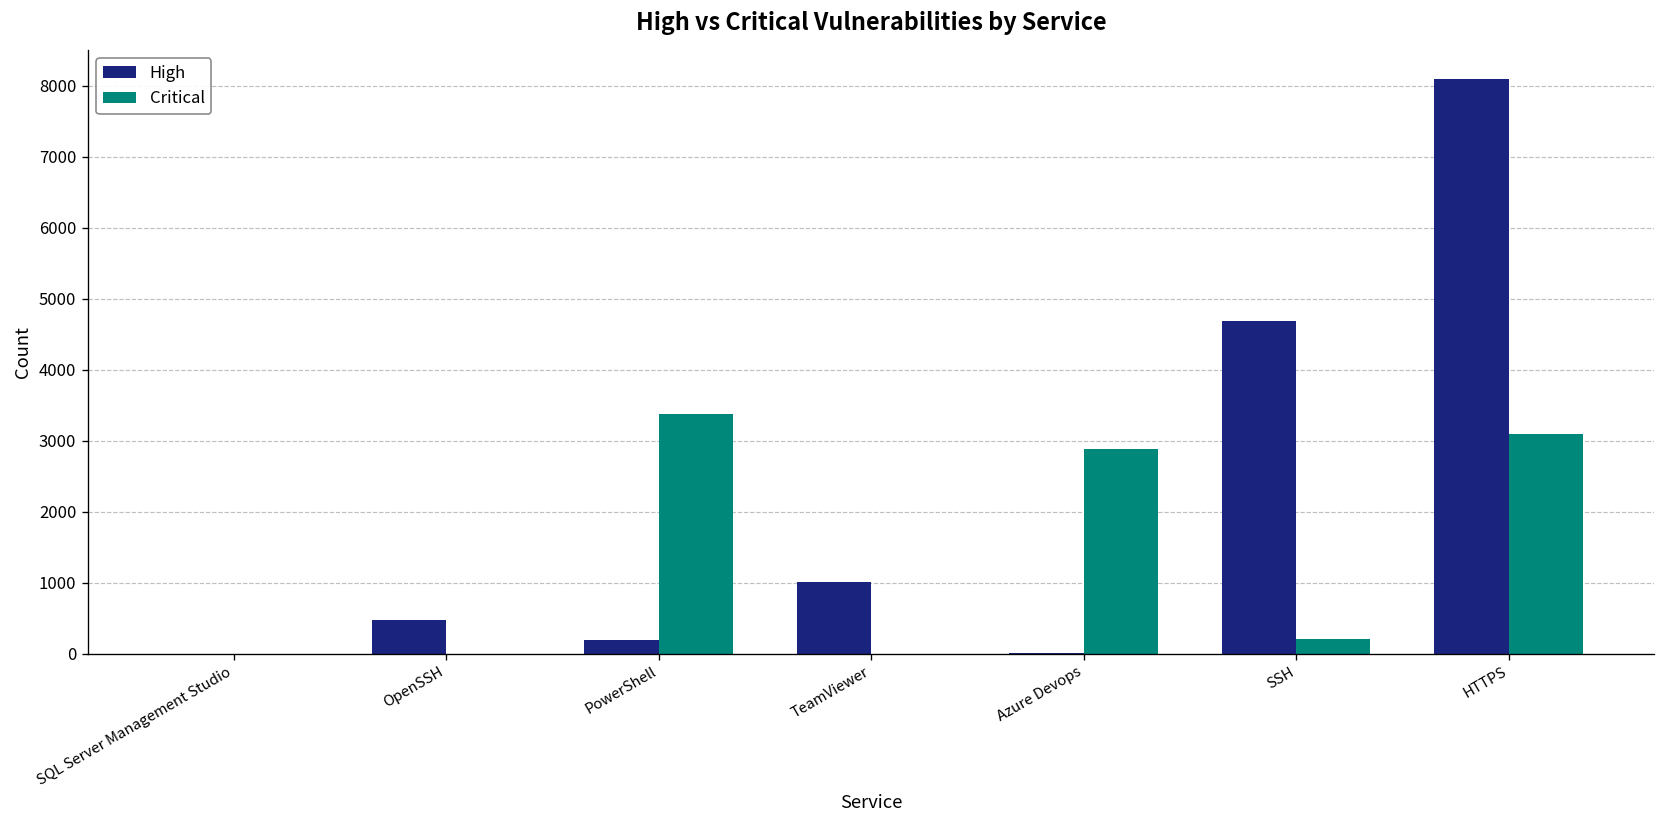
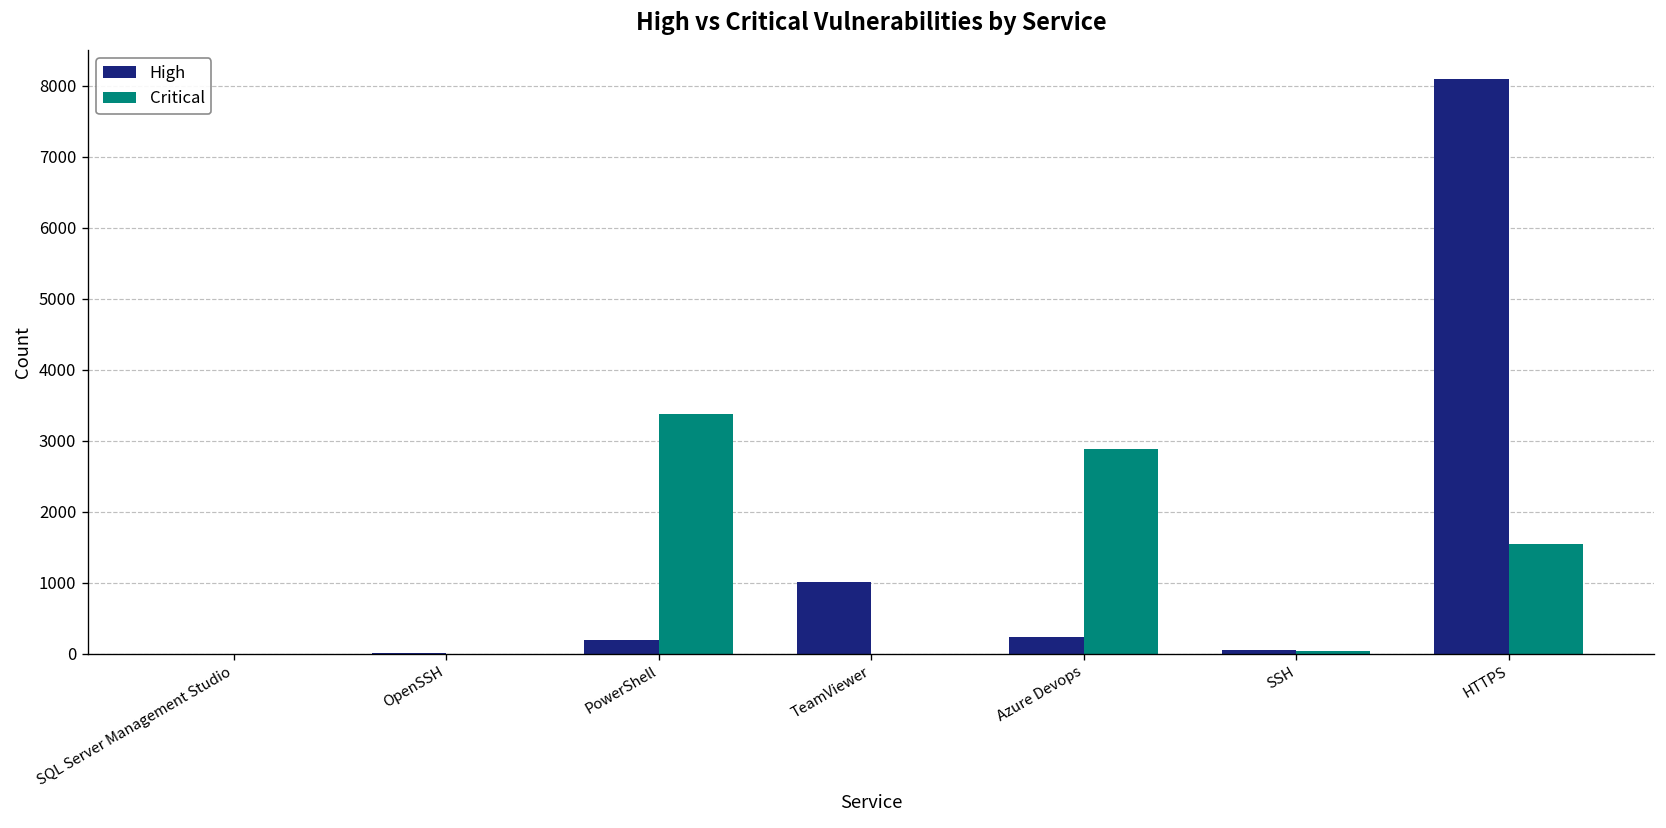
  {
    "High": {
      "SQL Server Management Studio": 0,
-     "OpenSSH": 500,
+     "OpenSSH": 0,
      "PowerShell": 200,
      "TeamViewer": 1000,
-     "Azure Devops": 0,
-     "SSH": 4700,
+     "Azure Devops": 200,
+     "SSH": 100,
      "HTTPS": 8100
    },
    "Critical": {
      "SQL Server Management Studio": 0,
      "OpenSSH": 0,
      "PowerShell": 3400,
      "TeamViewer": 0,
      "Azure Devops": 2900,
-     "SSH": 200,
-     "HTTPS": 3100
+     "SSH": 0,
+     "HTTPS": 1600
    }
  }
